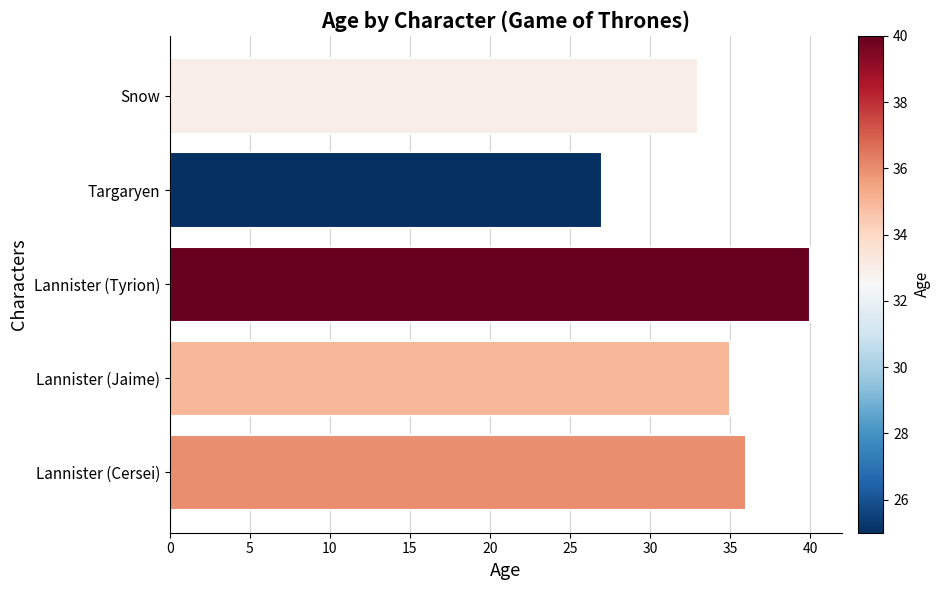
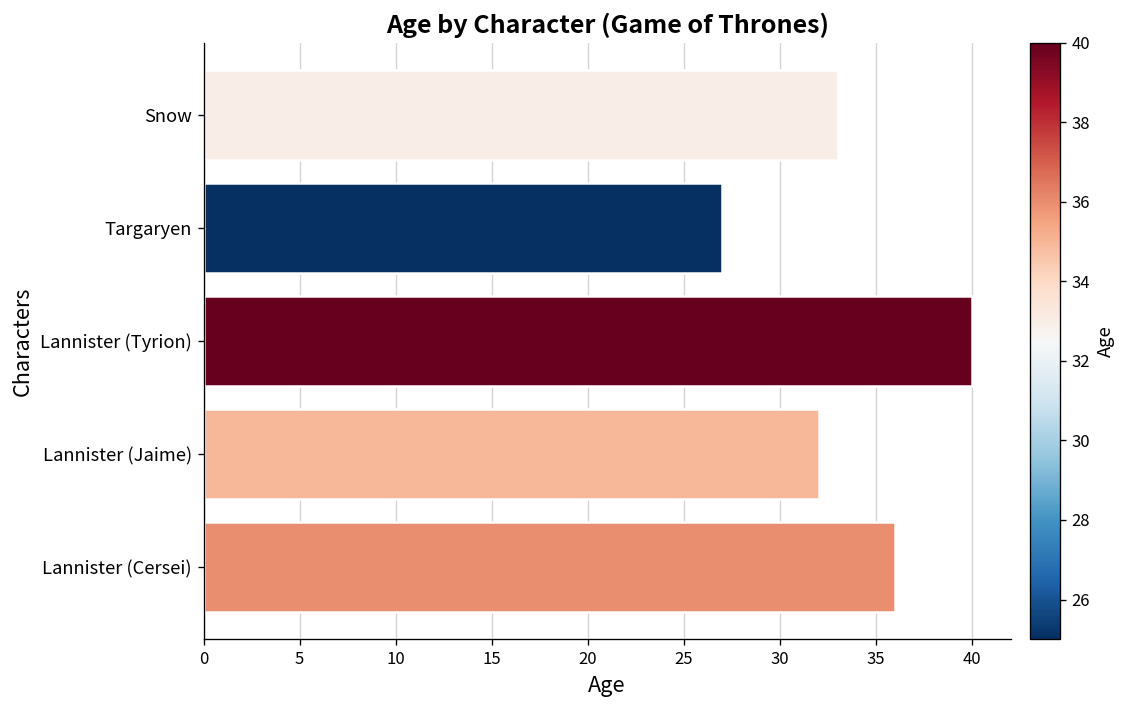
  {
    "Snow": 33,
    "Targaryen": 27,
    "Lannister (Tyrion)": 40,
-   "Lannister (Jaime)": 35,
+   "Lannister (Jaime)": 32,
    "Lannister (Cersei)": 36
  }
